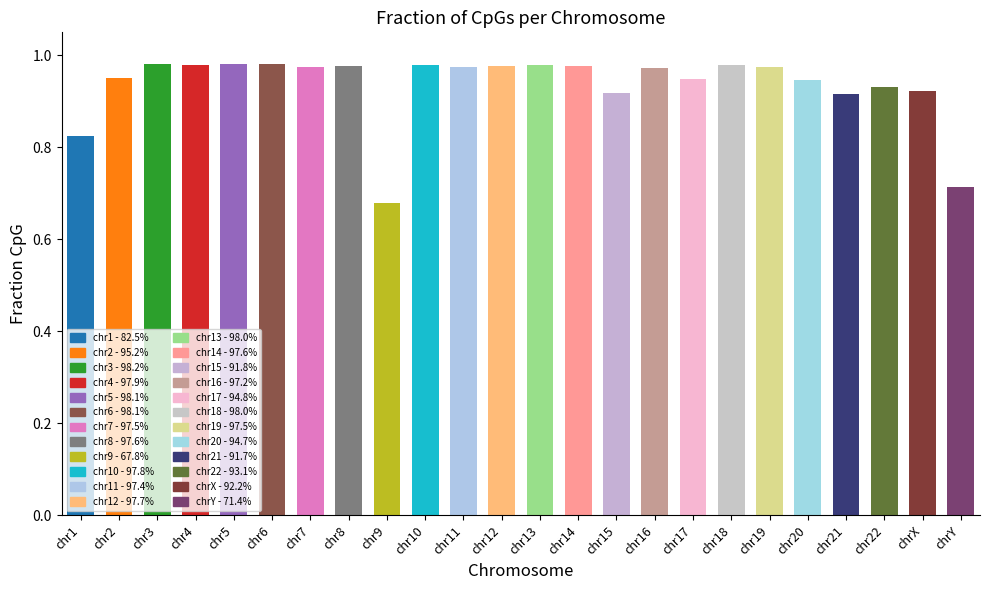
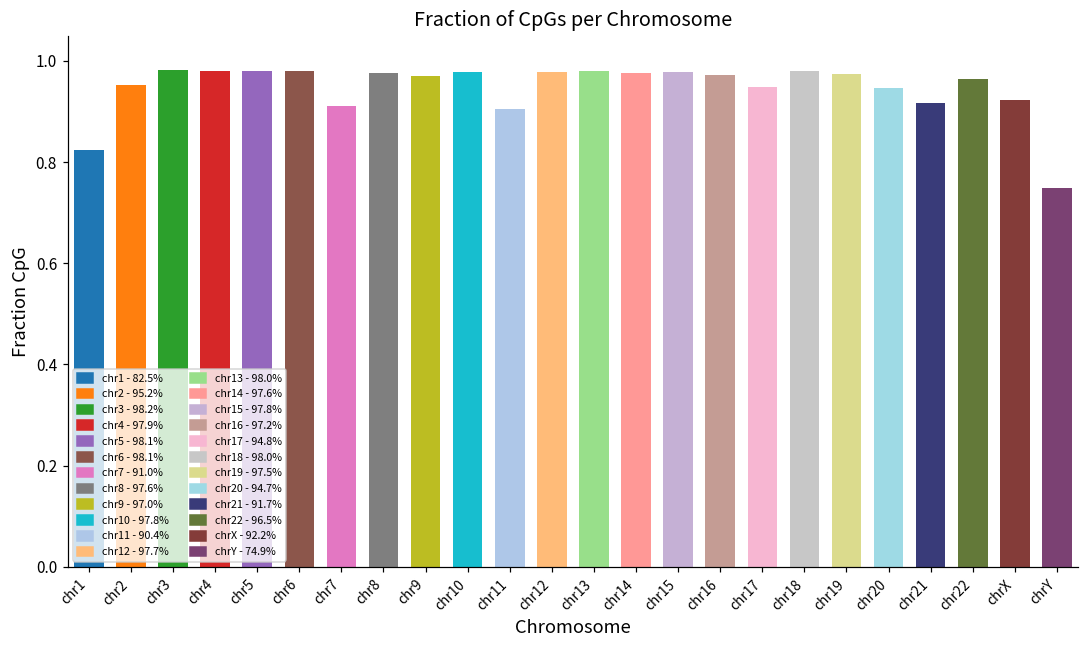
  {
    "chr1": 0.82,
    "chr2": 0.95,
    "chr3": 0.98,
    "chr4": 0.98,
    "chr5": 0.98,
    "chr6": 0.98,
-   "chr7": 0.98,
+   "chr7": 0.91,
    "chr8": 0.98,
-   "chr9": 0.68,
+   "chr9": 0.97,
    "chr10": 0.98,
-   "chr11": 0.97,
+   "chr11": 0.90,
    "chr12": 0.98,
    "chr13": 0.98,
    "chr14": 0.98,
-   "chr15": 0.92,
+   "chr15": 0.98,
    "chr16": 0.97,
    "chr17": 0.95,
    "chr18": 0.98,
    "chr19": 0.97,
    "chr20": 0.95,
    "chr21": 0.92,
-   "chr22": 0.93,
+   "chr22": 0.96,
    "chrX": 0.92,
-   "chrY": 0.71
+   "chrY": 0.75
  }
